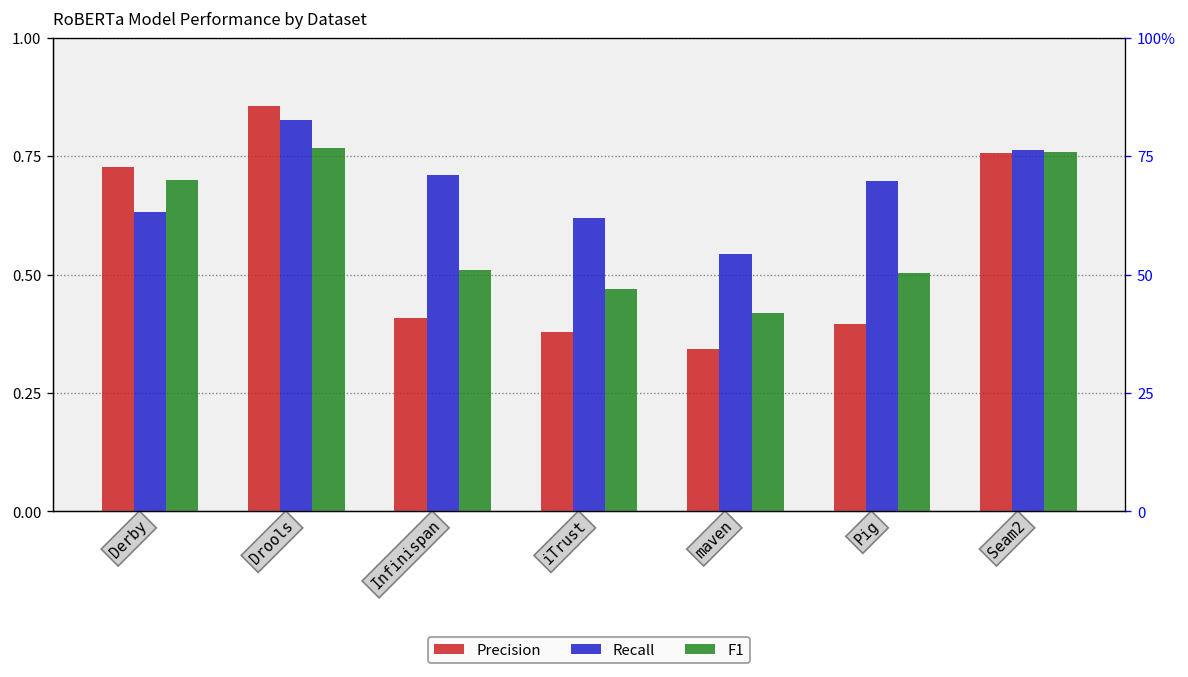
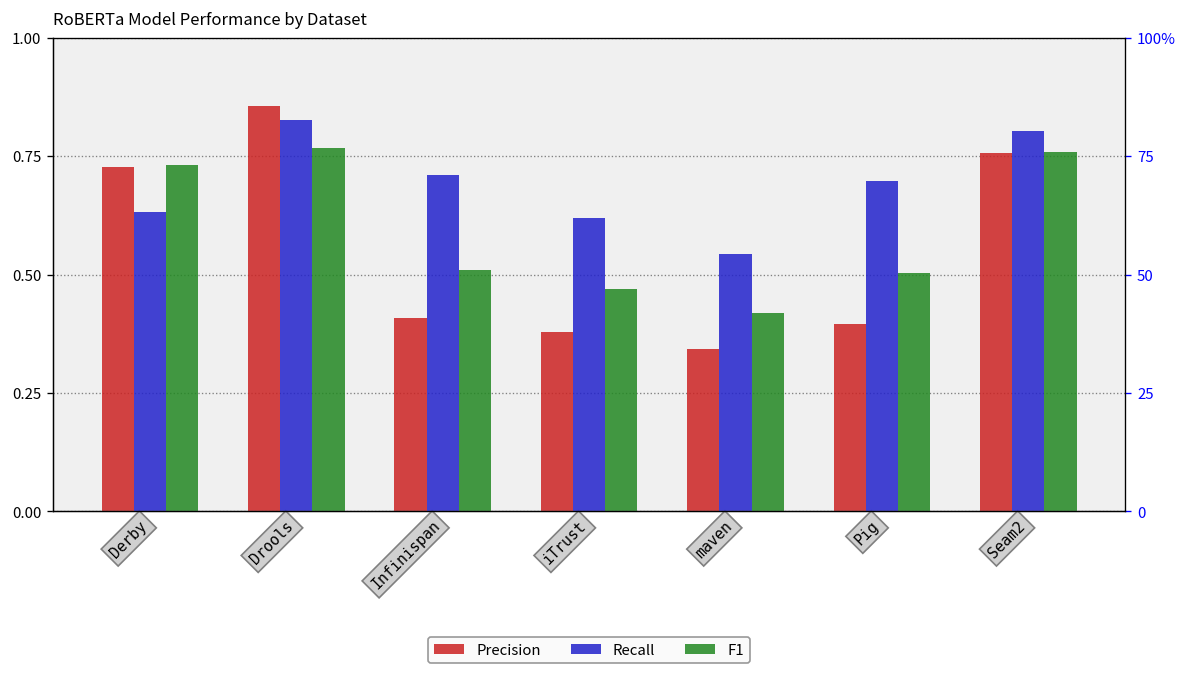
  {
    "Precision": {
      "Derby": 0.73,
      "Drools": 0.86,
      "Infinispan": 0.41,
      "iTrust": 0.38,
      "maven": 0.34,
      "Pig": 0.40,
      "Seam2": 0.76
    },
    "Recall": {
      "Derby": 0.63,
      "Drools": 0.83,
      "Infinispan": 0.71,
      "iTrust": 0.62,
      "maven": 0.54,
      "Pig": 0.70,
-     "Seam2": 0.76
+     "Seam2": 0.80
    },
    "F1": {
-     "Derby": 0.70,
+     "Derby": 0.73,
      "Drools": 0.77,
      "Infinispan": 0.51,
      "iTrust": 0.47,
      "maven": 0.42,
      "Pig": 0.50,
      "Seam2": 0.76
    }
  }
